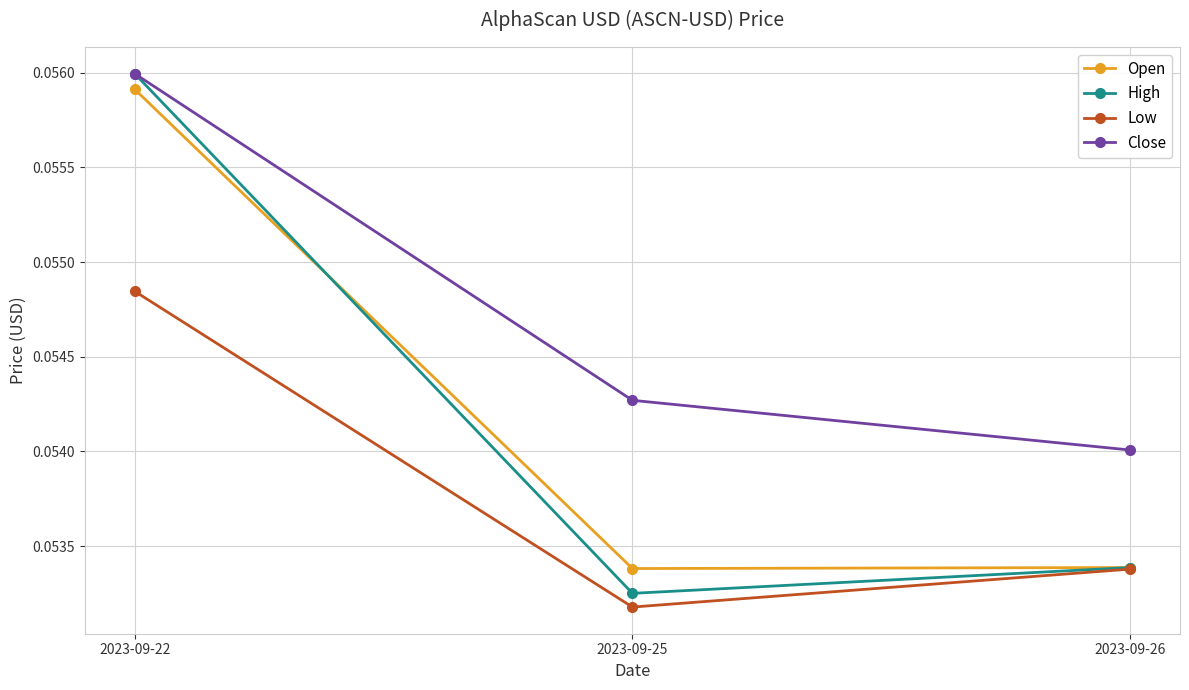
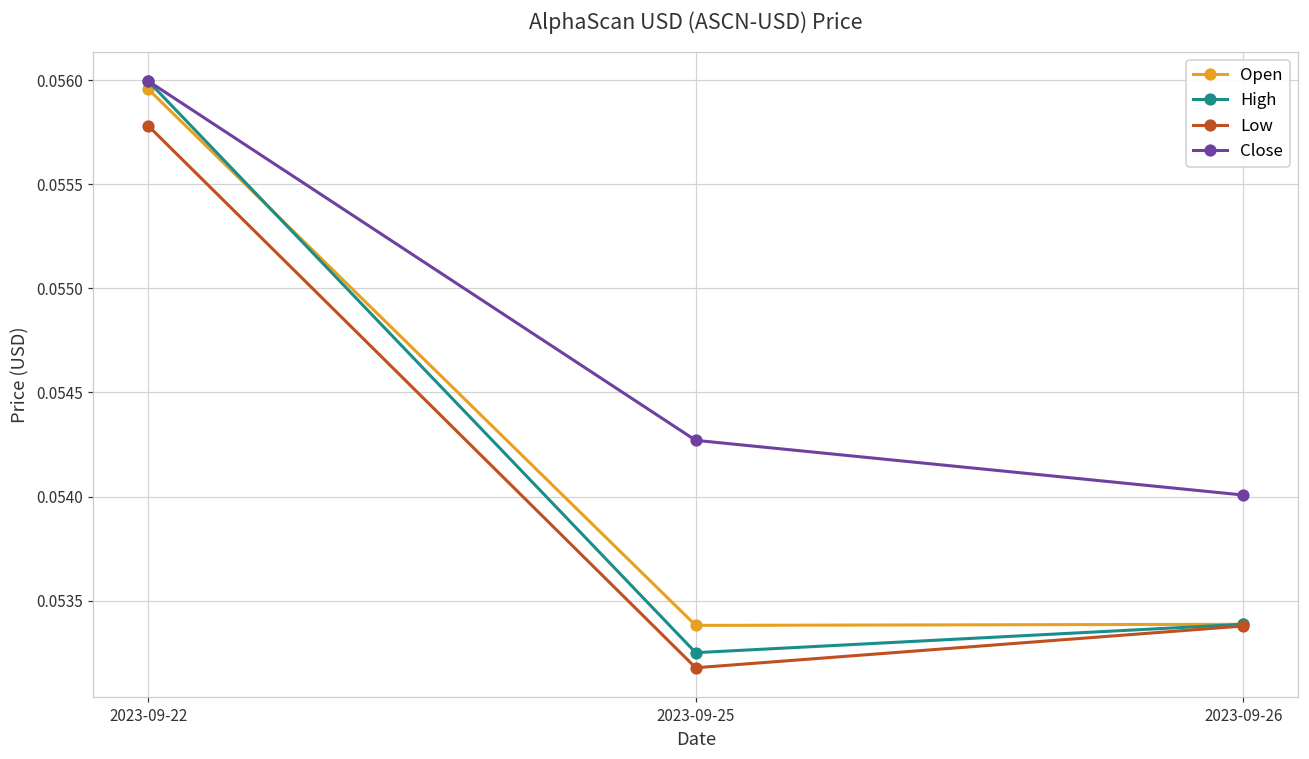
  {
    "Open": {
-     "2023-09-22": 0.05591,
+     "2023-09-22": 0.05596,
      "2023-09-25": 0.05338
    },
    "High": {
      "2023-09-25": 0.05325
    },
    "Low": {
-     "2023-09-22": 0.05485,
+     "2023-09-22": 0.05578,
      "2023-09-25": 0.05318
    },
    "Close": {
      "2023-09-25": 0.05427,
      "2023-09-26": 0.05401
    }
  }
